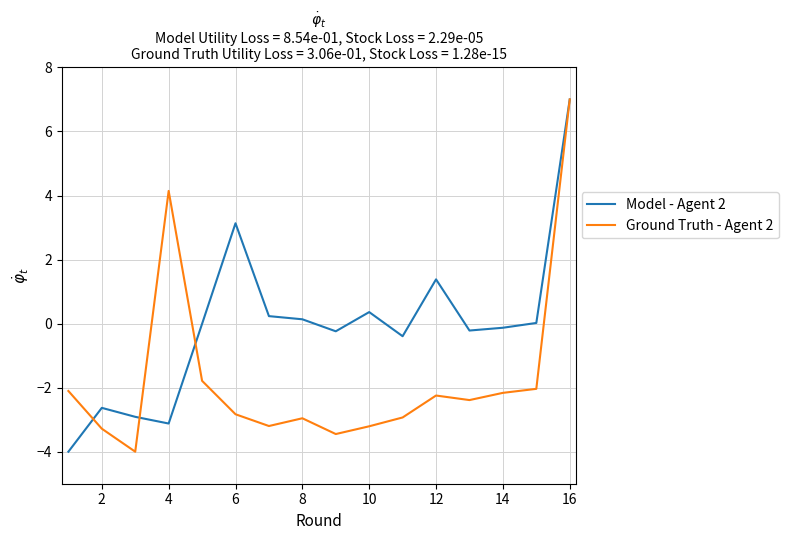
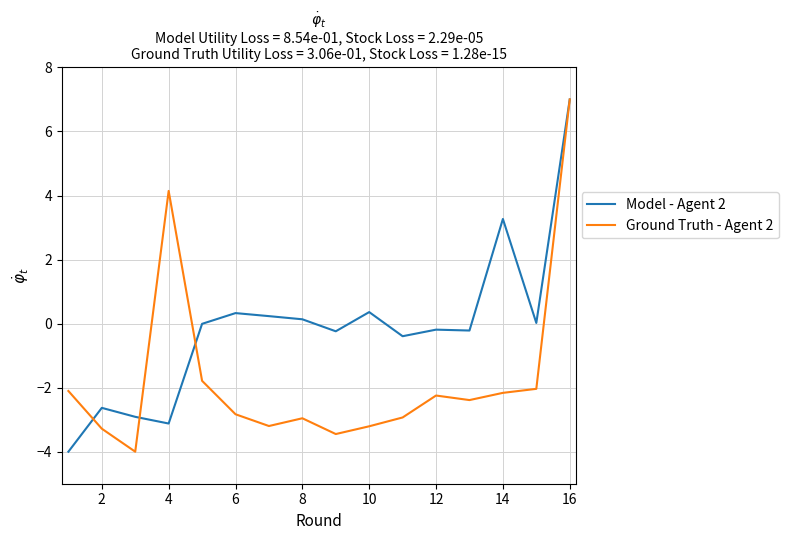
  {
    "Model - Agent 2": {
      "2": -2.6,
      "4": -3.1,
-     "6": 3.1,
+     "6": 0.3,
      "8": 0.1,
      "10": 0.4,
-     "12": 1.4,
-     "14": -0.1
+     "12": -0.2,
+     "14": 3.3
    },
    "Ground Truth - Agent 2": {
      "2": -3.3,
      "4": 4.1,
      "6": -2.8,
      "8": -3.0,
      "10": -3.2,
      "12": -2.2,
      "14": -2.2
    }
  }
